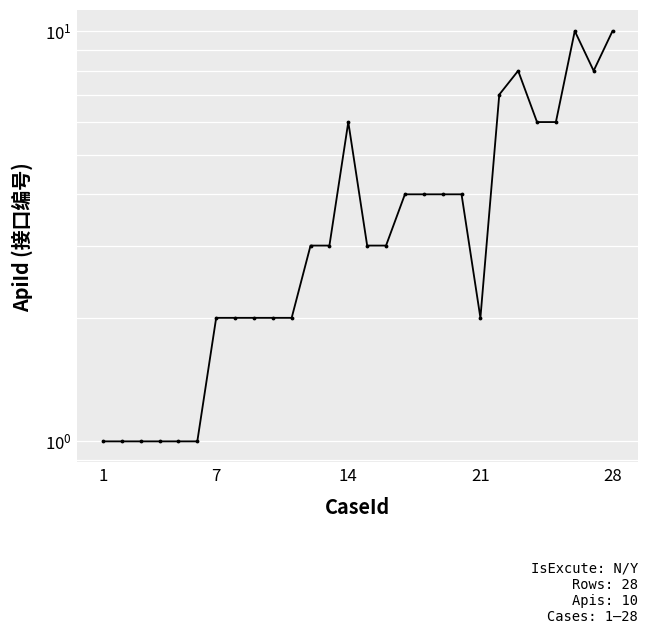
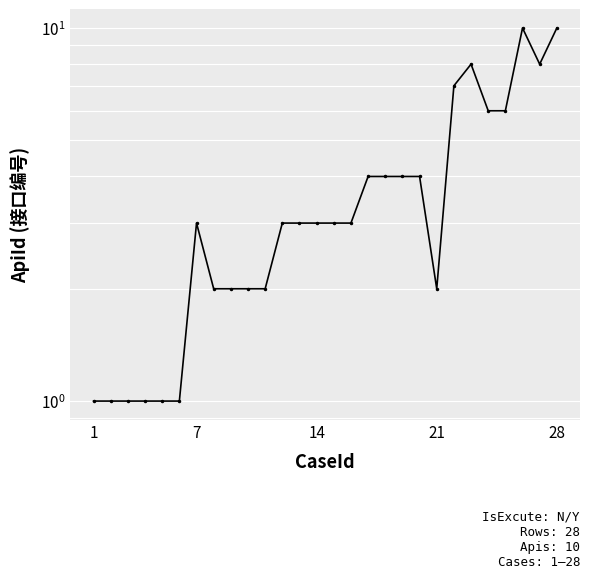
  {
    "1": 1,
-   "7": 2,
-   "14": 6,
+   "7": 3,
+   "14": 3,
    "21": 2,
    "28": 10
  }
